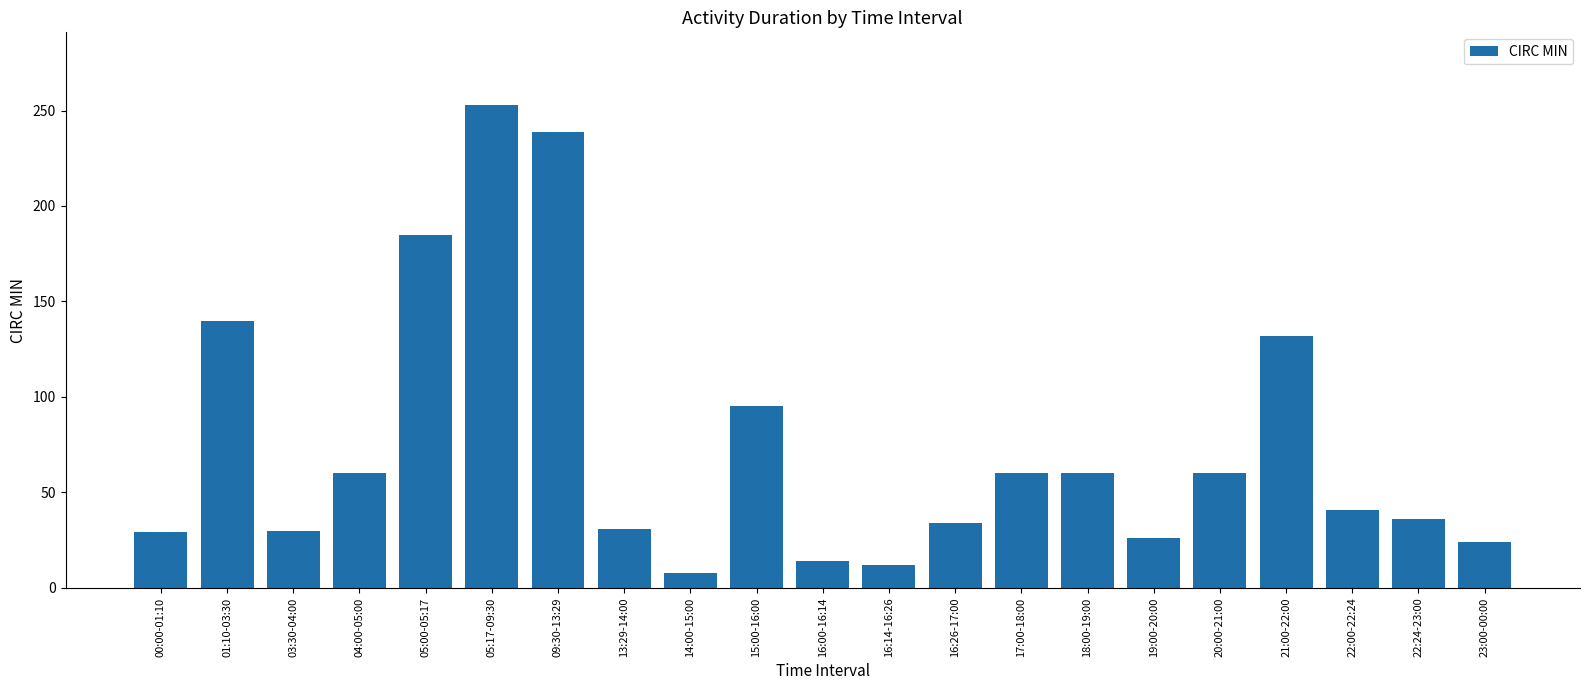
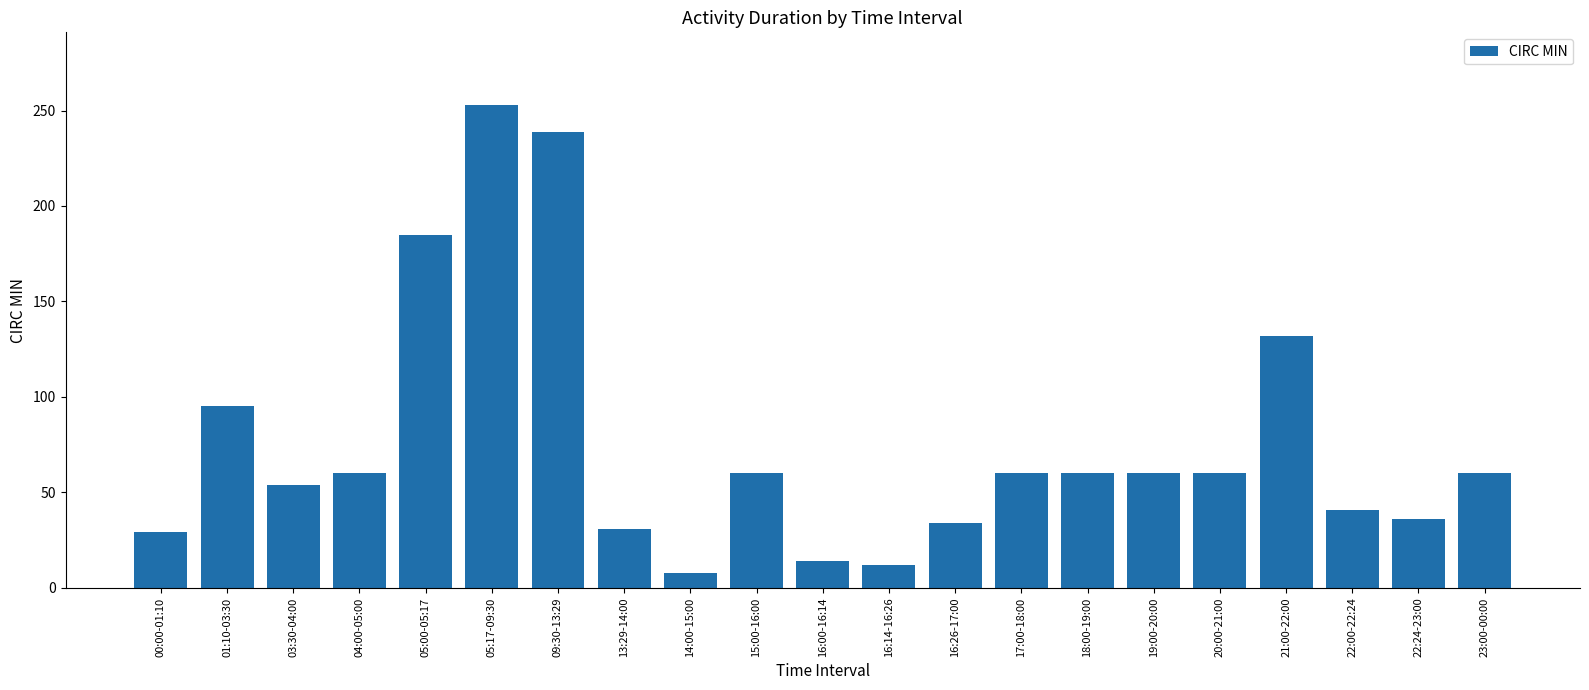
  {
    "00:00-01:10": 29,
-   "01:10-03:30": 140,
-   "03:30-04:00": 30,
+   "01:10-03:30": 95,
+   "03:30-04:00": 54,
    "04:00-05:00": 60,
    "05:00-05:17": 185,
    "05:17-09:30": 253,
    "09:30-13:29": 239,
    "13:29-14:00": 31,
    "14:00-15:00": 8,
-   "15:00-16:00": 95,
+   "15:00-16:00": 60,
    "16:00-16:14": 14,
    "16:14-16:26": 12,
    "16:26-17:00": 34,
    "17:00-18:00": 60,
    "18:00-19:00": 60,
-   "19:00-20:00": 26,
+   "19:00-20:00": 60,
    "20:00-21:00": 60,
    "21:00-22:00": 132,
    "22:00-22:24": 41,
    "22:24-23:00": 36,
-   "23:00-00:00": 24
+   "23:00-00:00": 60
  }
